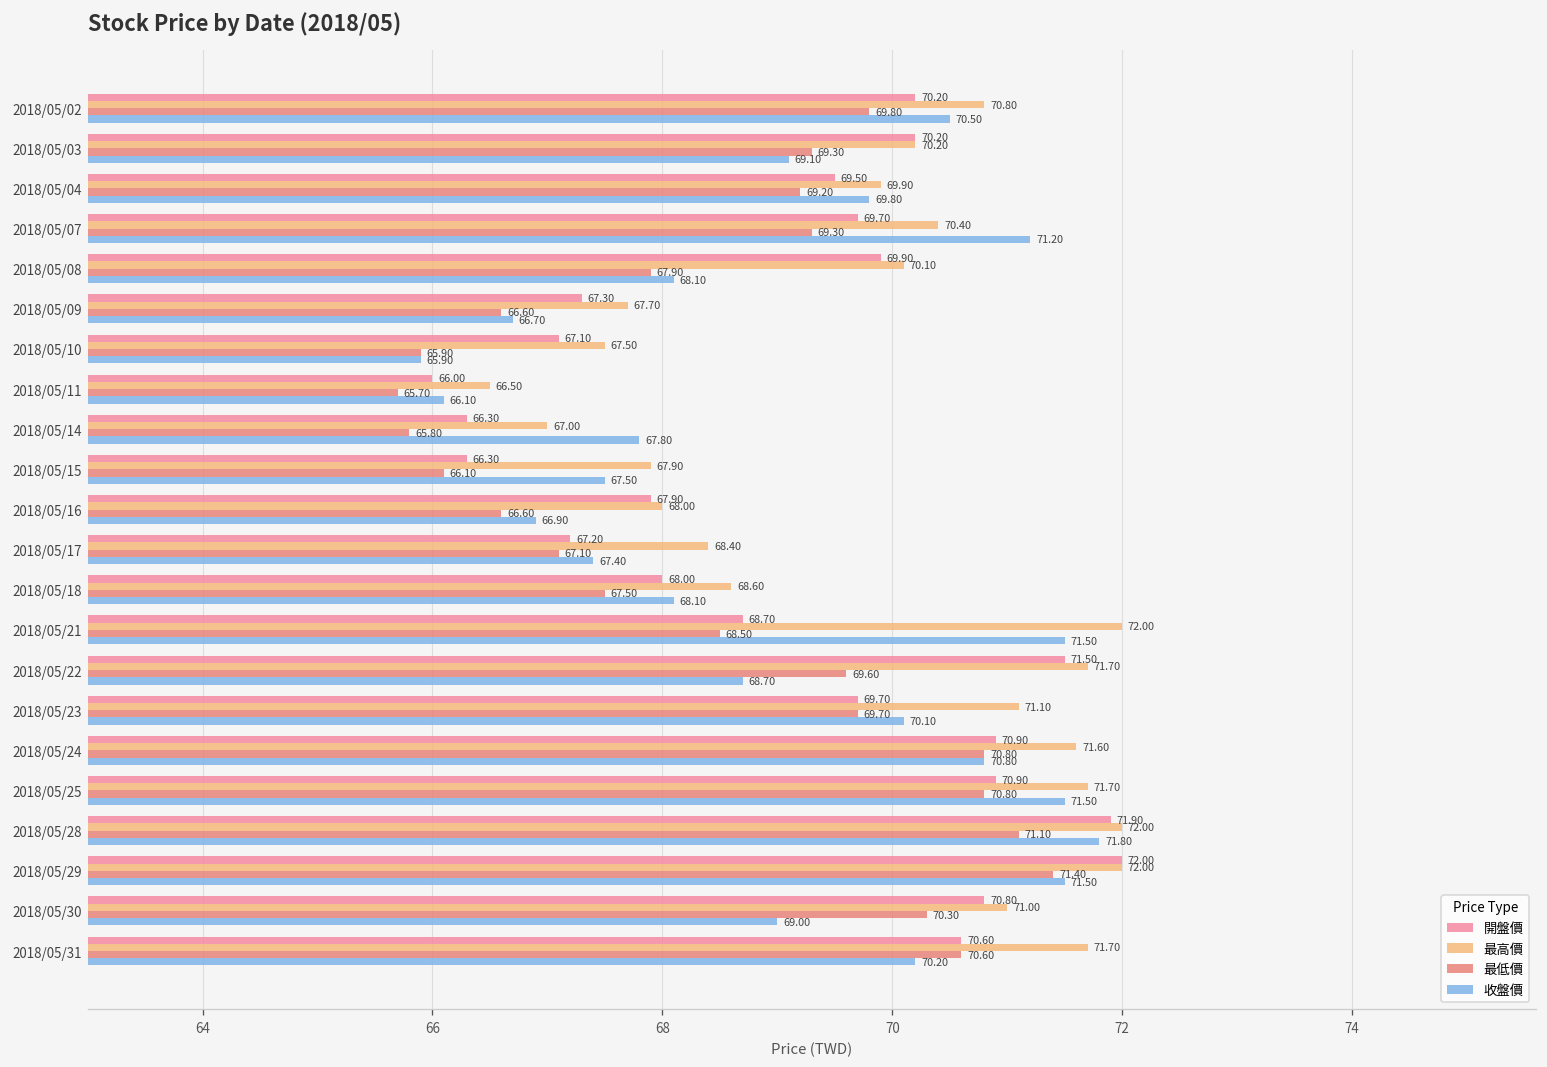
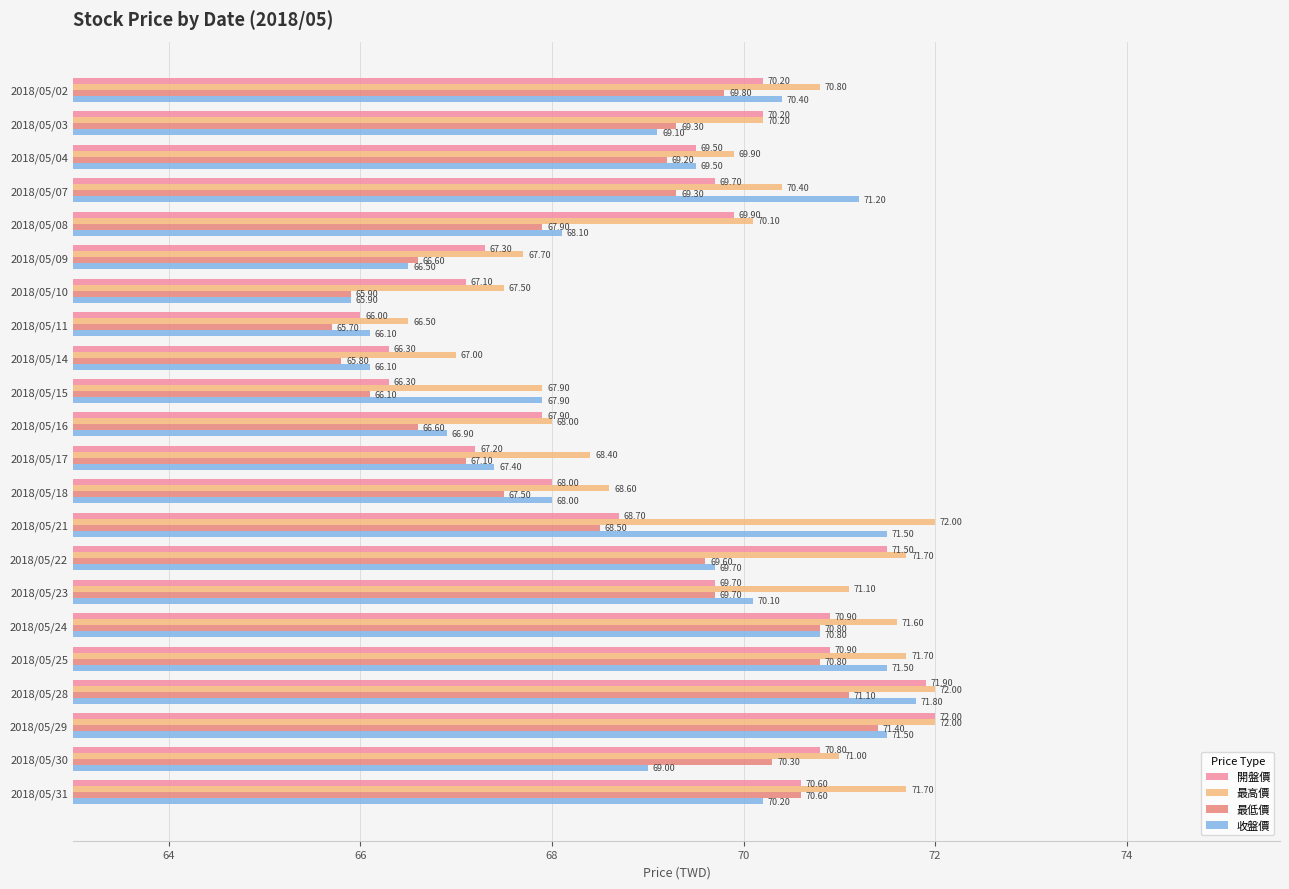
  {
    "收盤價": {
-     "2018/05/02": 70.50,
+     "2018/05/02": 70.40,
      "2018/05/03": 69.10,
-     "2018/05/04": 69.80,
+     "2018/05/04": 69.50,
      "2018/05/07": 71.20,
      "2018/05/08": 68.10,
-     "2018/05/09": 66.70,
+     "2018/05/09": 66.50,
      "2018/05/11": 66.10,
-     "2018/05/14": 67.80,
-     "2018/05/15": 67.50,
+     "2018/05/14": 66.10,
+     "2018/05/15": 67.90,
      "2018/05/16": 66.90,
      "2018/05/17": 67.40,
-     "2018/05/18": 68.10,
+     "2018/05/18": 68.00,
      "2018/05/21": 71.50,
-     "2018/05/22": 68.70,
+     "2018/05/22": 69.70,
      "2018/05/23": 70.10,
      "2018/05/25": 71.50,
      "2018/05/28": 71.80,
      "2018/05/30": 69.00,
      "2018/05/31": 70.20
    }
  }
